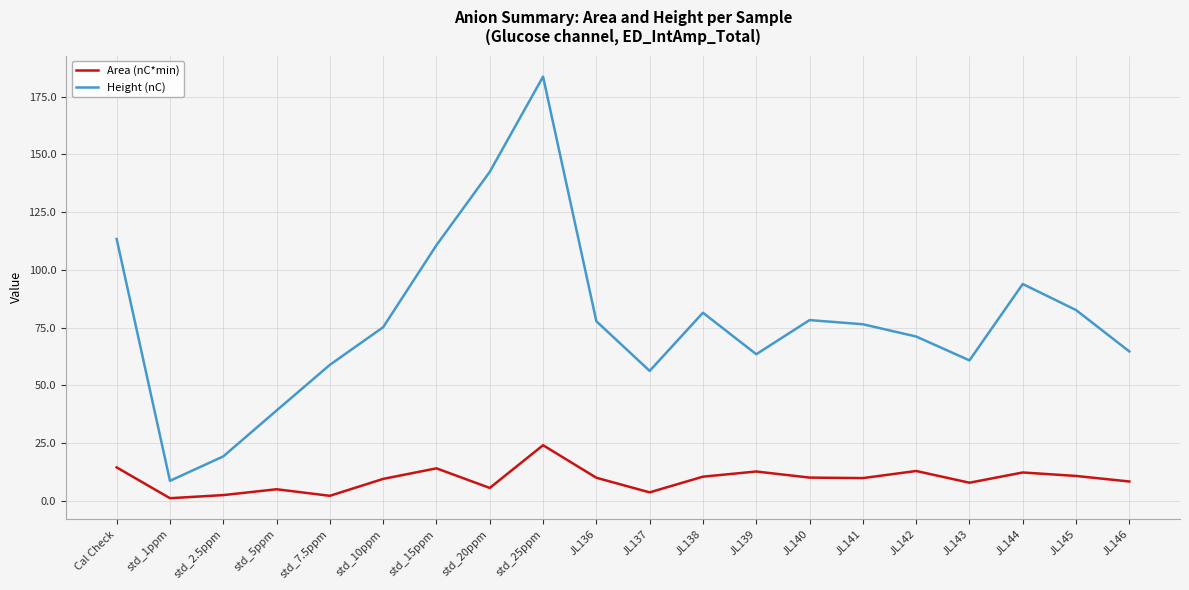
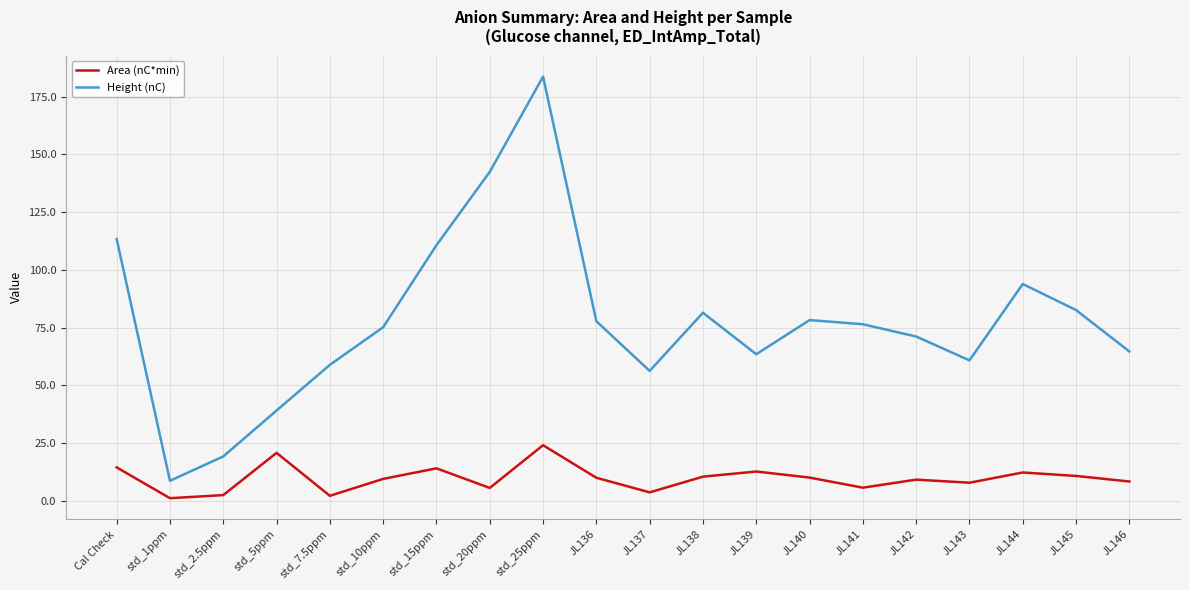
  {
    "Area (nC*min)": {
      "Cal Check": 14,
      "std_1ppm": 1,
      "std_2.5ppm": 2,
-     "std_5ppm": 5,
+     "std_5ppm": 21,
      "std_7.5ppm": 2,
      "std_10ppm": 9,
      "std_15ppm": 14,
      "std_20ppm": 5,
      "std_25ppm": 24,
      "JL136": 10,
      "JL137": 4,
      "JL138": 10,
      "JL139": 13,
      "JL140": 10,
-     "JL141": 10,
-     "JL142": 13,
+     "JL141": 6,
+     "JL142": 9,
      "JL143": 8,
      "JL144": 12,
      "JL145": 11,
      "JL146": 8
    },
    "Height (nC)": {
      "Cal Check": 113,
      "std_1ppm": 9,
      "std_2.5ppm": 19,
      "std_5ppm": 39,
      "std_7.5ppm": 59,
      "std_10ppm": 75,
      "std_15ppm": 111,
      "std_20ppm": 142,
      "std_25ppm": 184,
      "JL136": 78,
      "JL137": 56,
      "JL138": 81,
      "JL139": 63,
      "JL140": 78,
      "JL141": 76,
      "JL142": 71,
      "JL143": 61,
      "JL144": 94,
      "JL145": 83,
      "JL146": 65
    }
  }
